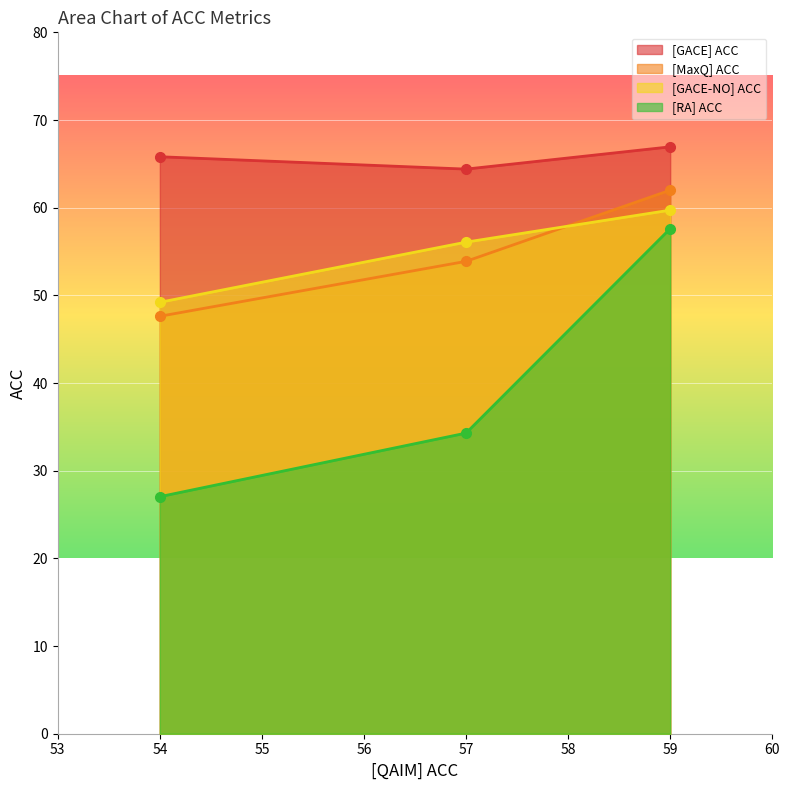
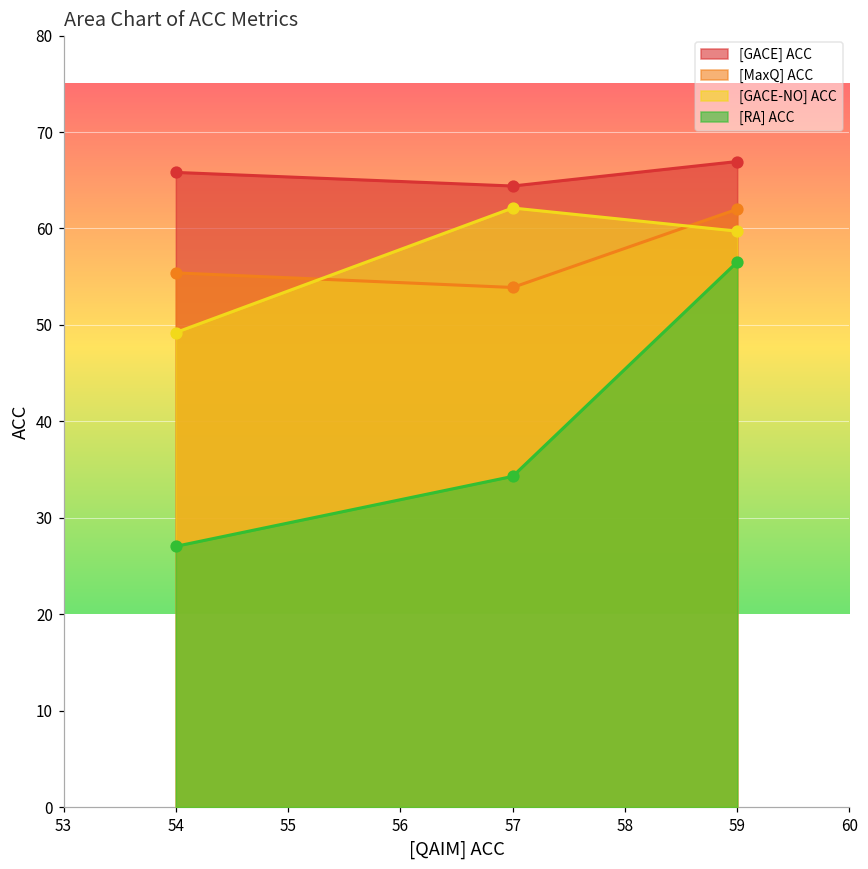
  {
    "[GACE] ACC": {
      "54": 66,
      "57": 64,
      "59": 67
    },
    "[MaxQ] ACC": {
-     "54": 48,
+     "54": 55,
      "57": 54,
      "59": 62
    },
    "[GACE-NO] ACC": {
      "54": 49,
-     "57": 56,
+     "57": 62,
      "59": 60
    },
    "[RA] ACC": {
      "54": 27,
      "57": 34,
-     "59": 58
+     "59": 57
    }
  }
